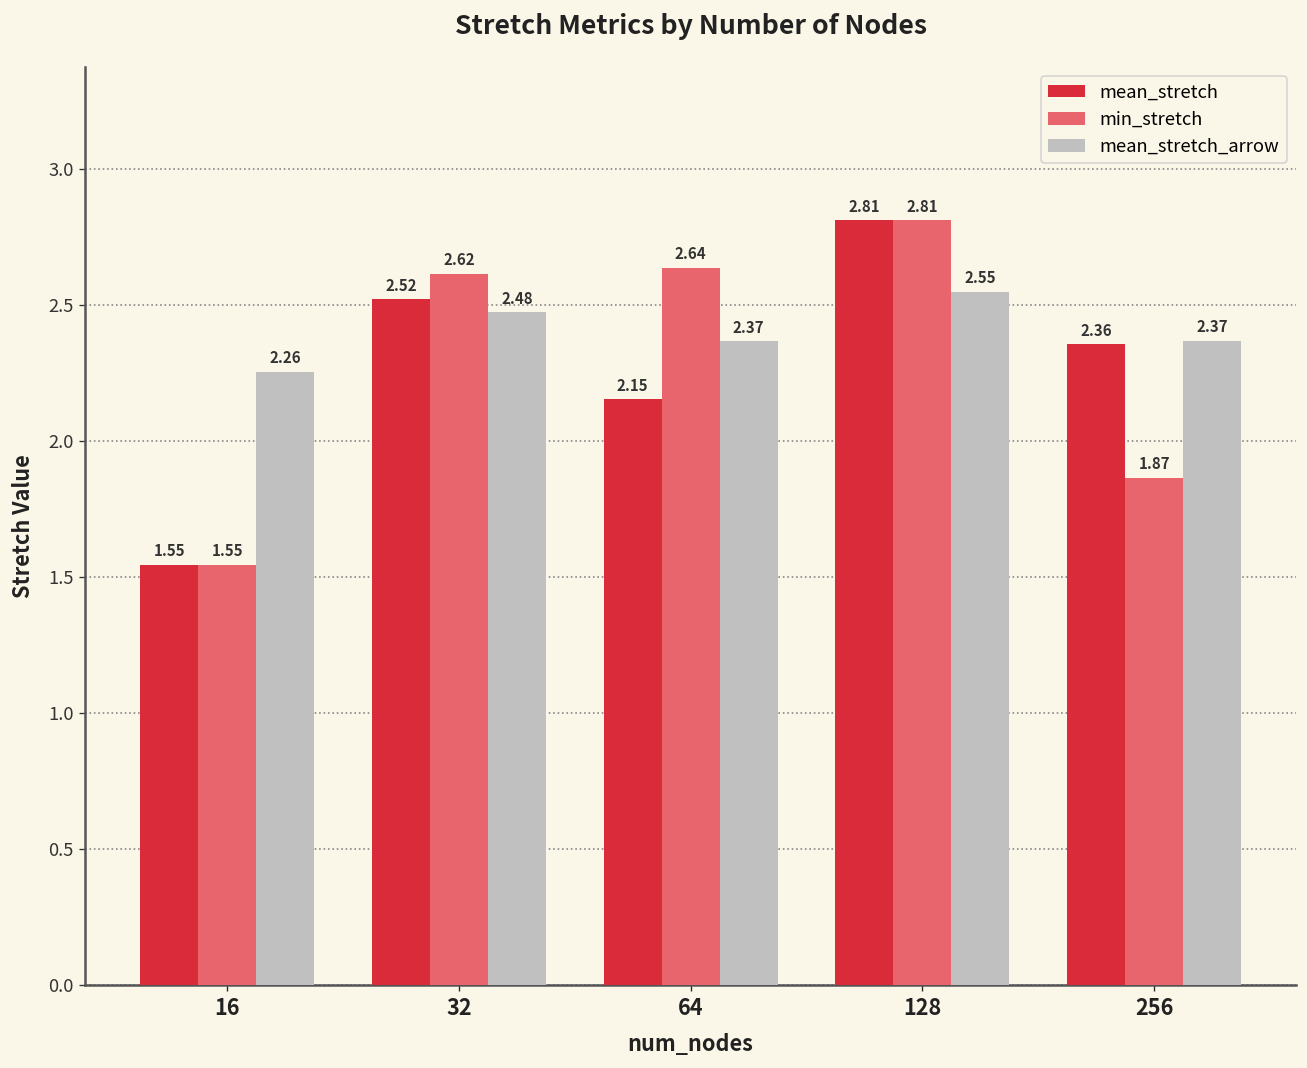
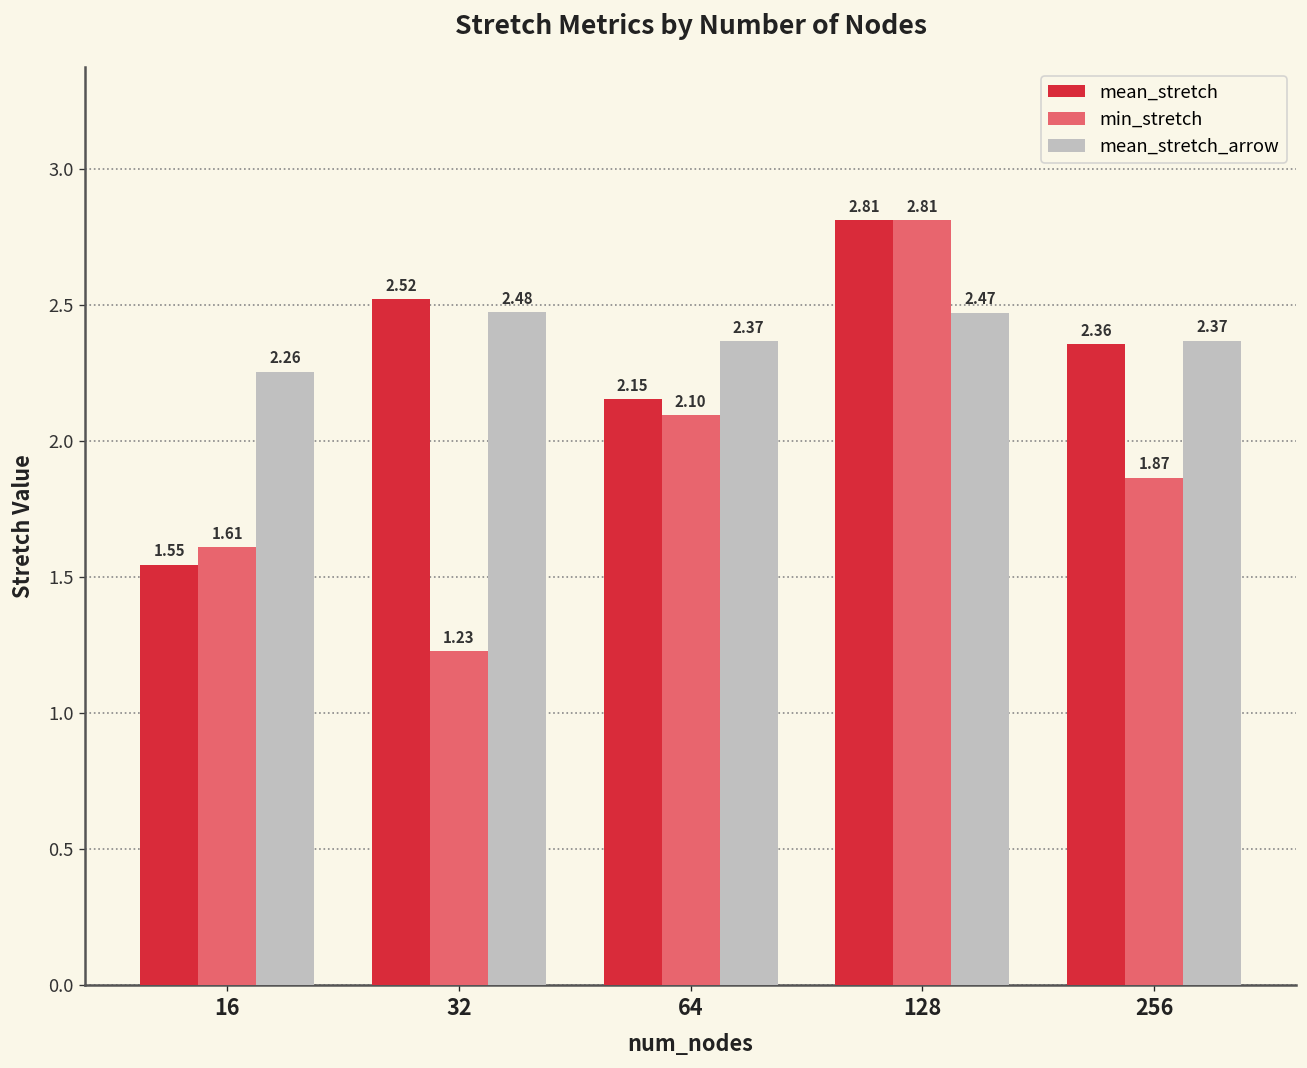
  {
    "mean_stretch": {
      "16": 1.55,
      "32": 2.52,
      "64": 2.15,
      "128": 2.81,
      "256": 2.36
    },
    "min_stretch": {
-     "16": 1.55,
-     "32": 2.62,
-     "64": 2.64,
+     "16": 1.61,
+     "32": 1.23,
+     "64": 2.10,
      "128": 2.81,
      "256": 1.87
    },
    "mean_stretch_arrow": {
      "16": 2.26,
      "32": 2.48,
      "64": 2.37,
-     "128": 2.55,
+     "128": 2.47,
      "256": 2.37
    }
  }
